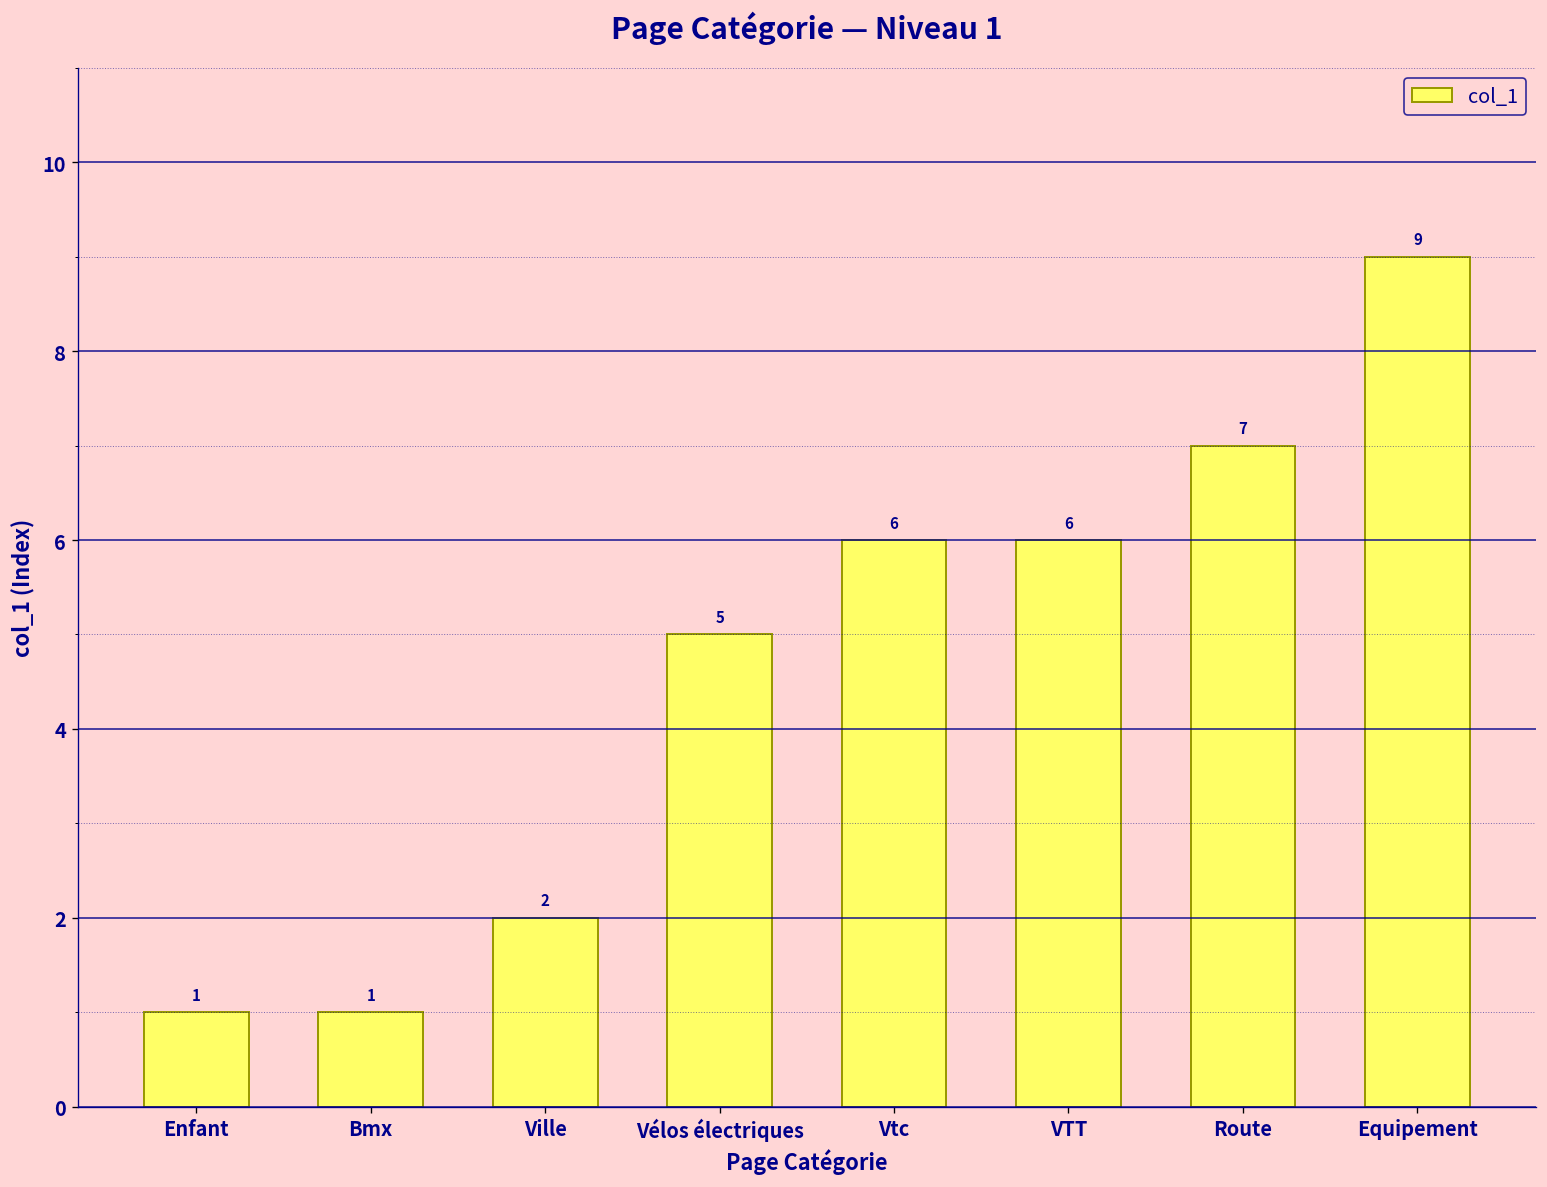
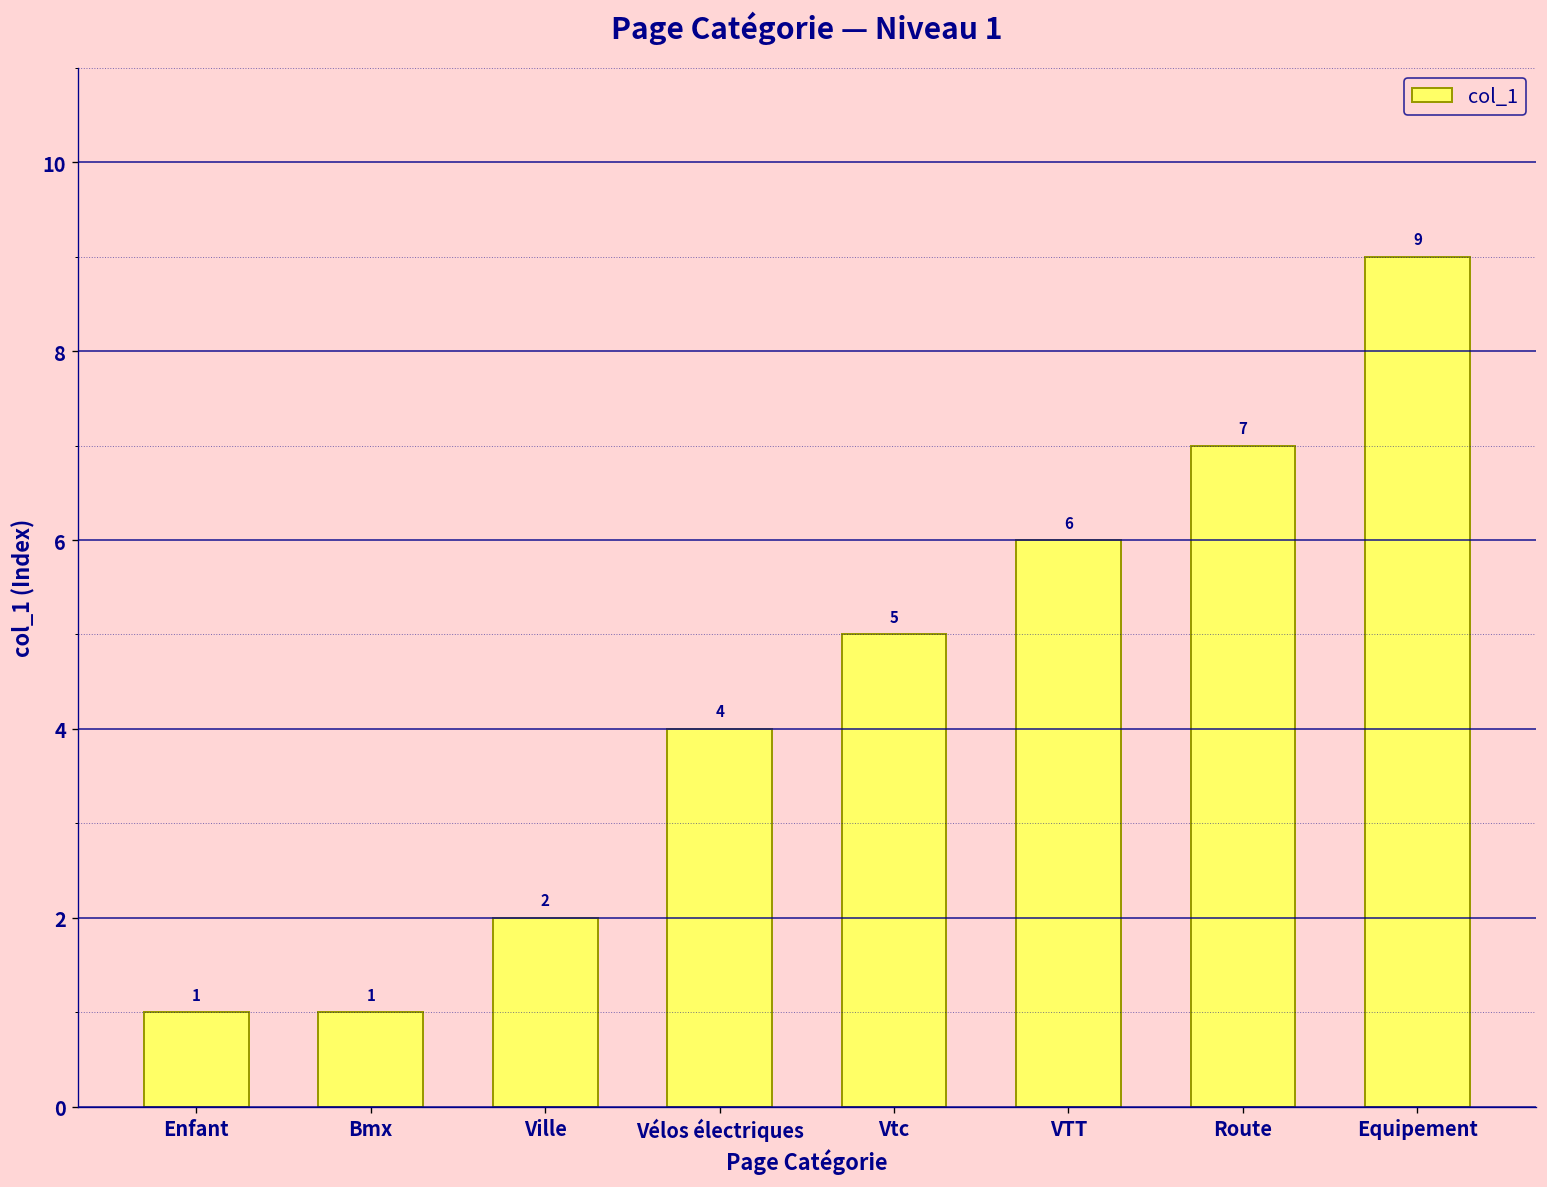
  {
    "Enfant": 1,
    "Bmx": 1,
    "Ville": 2,
-   "Vélos électriques": 5,
-   "Vtc": 6,
+   "Vélos électriques": 4,
+   "Vtc": 5,
    "VTT": 6,
    "Route": 7,
    "Equipement": 9
  }
